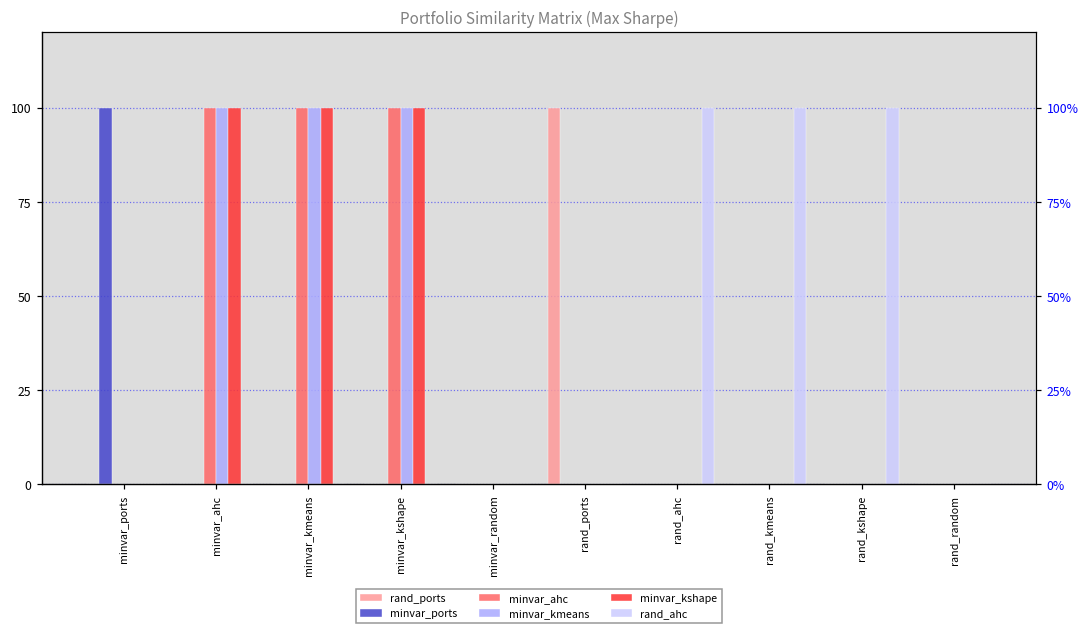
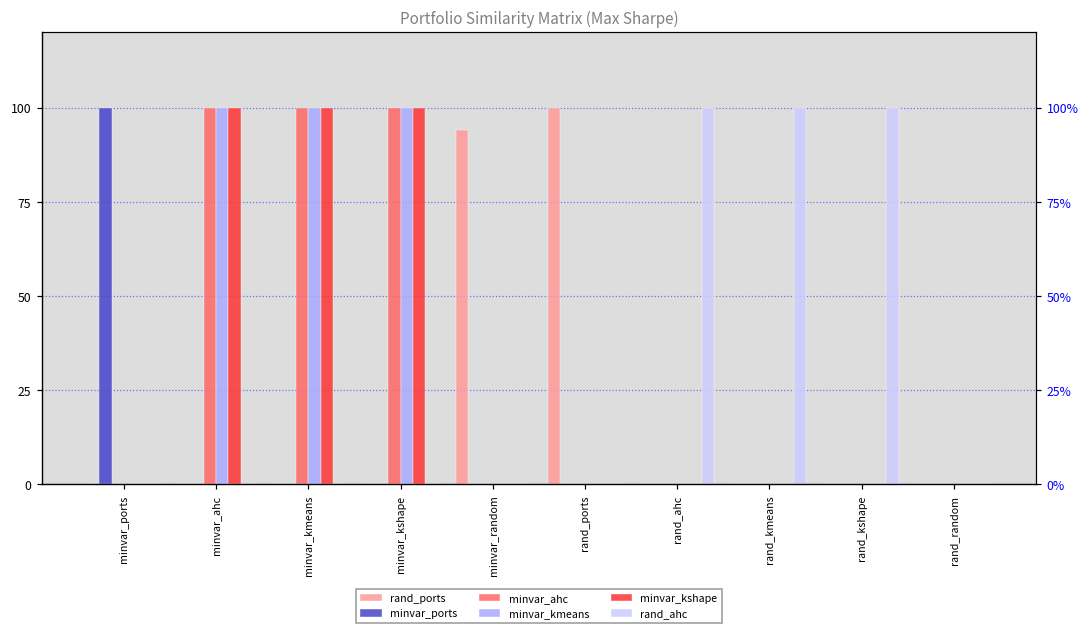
  {
    "rand_ports": {
      "minvar_ports": 0,
      "minvar_ahc": 0,
      "minvar_kmeans": 0,
      "minvar_kshape": 0,
-     "minvar_random": 0,
+     "minvar_random": 94,
      "rand_ports": 100,
      "rand_ahc": 0,
      "rand_kmeans": 0,
      "rand_kshape": 0,
      "rand_random": 0
    },
    "minvar_ports": {
      "minvar_ports": 100,
      "minvar_ahc": 0,
      "minvar_kmeans": 0,
      "minvar_kshape": 0,
      "minvar_random": 0,
      "rand_ports": 0,
      "rand_ahc": 0,
      "rand_kmeans": 0,
      "rand_kshape": 0,
      "rand_random": 0
    },
    "minvar_ahc": {
      "minvar_ports": 0,
      "minvar_ahc": 100,
      "minvar_kmeans": 100,
      "minvar_kshape": 100,
      "minvar_random": 0,
      "rand_ports": 0,
      "rand_ahc": 0,
      "rand_kmeans": 0,
      "rand_kshape": 0,
      "rand_random": 0
    },
    "minvar_kshape": {
      "minvar_ports": 0,
      "minvar_ahc": 100,
      "minvar_kmeans": 100,
      "minvar_kshape": 100,
      "minvar_random": 0,
      "rand_ports": 0,
      "rand_ahc": 0,
      "rand_kmeans": 0,
      "rand_kshape": 0,
      "rand_random": 0
    }
  }
